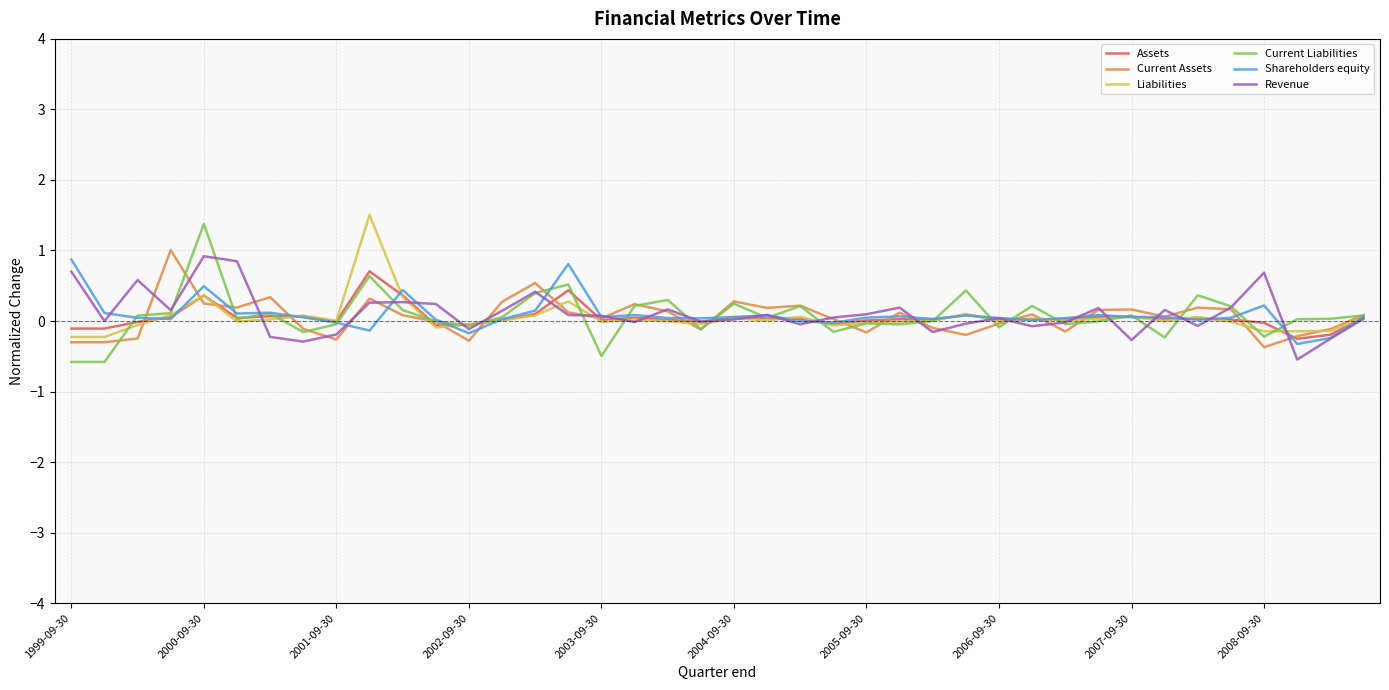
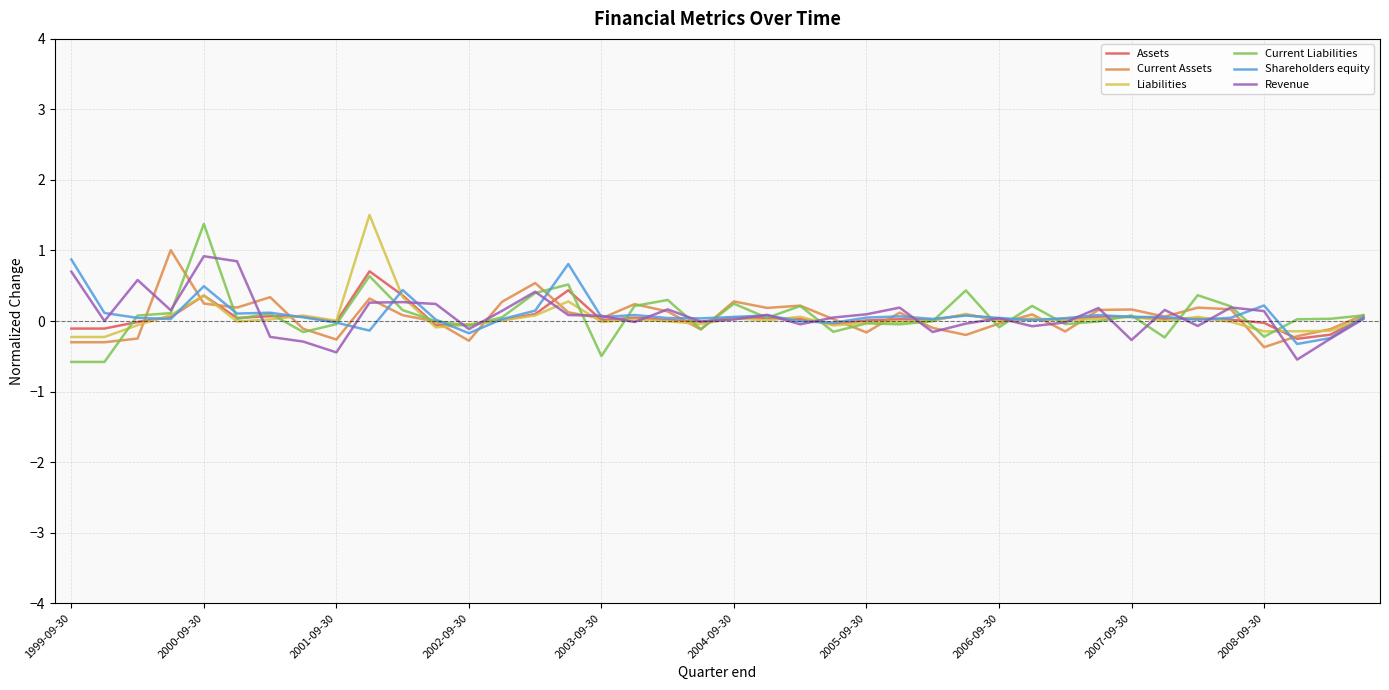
  {
    "Current Liabilities": {
      "1999-09-30": -0.6,
      "2000-09-30": 1.4,
      "2003-09-30": -0.5,
      "2006-09-30": -0.1,
      "2008-09-30": -0.2
    },
    "Shareholders equity": {
      "1999-09-30": 0.9,
      "2000-09-30": 0.5,
      "2002-09-30": -0.2,
      "2005-09-30": 0.0,
      "2008-09-30": 0.2
    },
    "Revenue": {
      "1999-09-30": 0.7,
      "2000-09-30": 0.9,
-     "2001-09-30": -0.2,
+     "2001-09-30": -0.4,
      "2002-09-30": -0.1,
      "2005-09-30": 0.1,
      "2007-09-30": -0.3,
-     "2008-09-30": 0.7
+     "2008-09-30": 0.1
    }
  }
